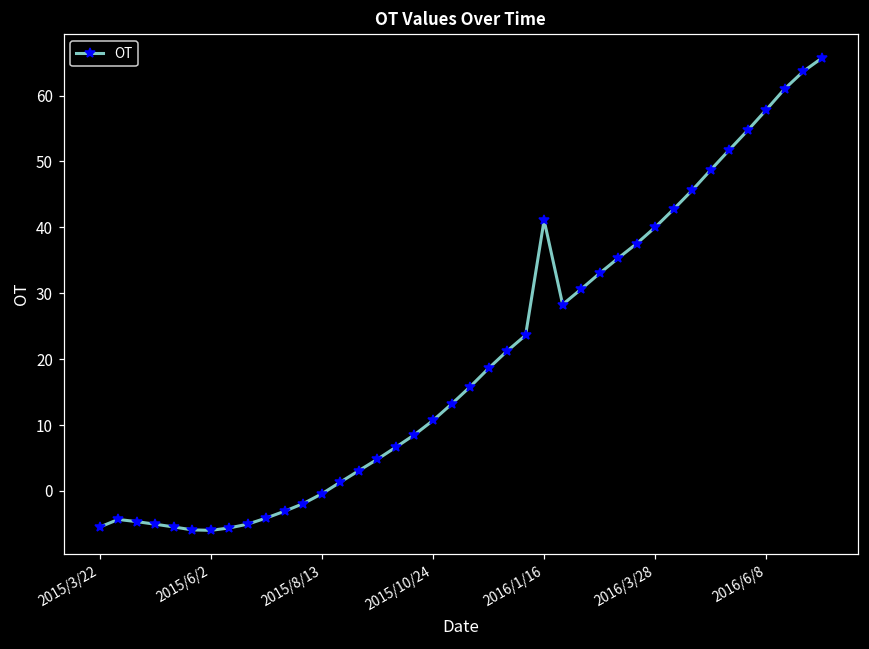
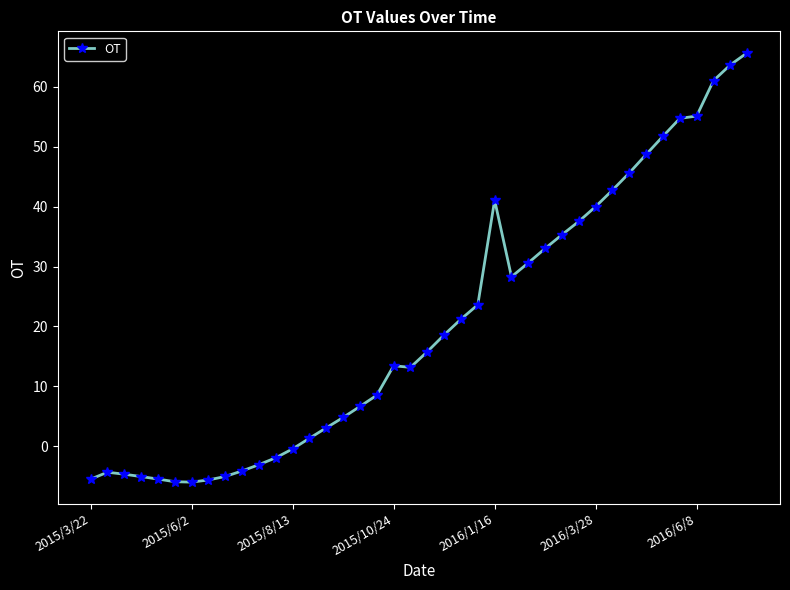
  {
    "2015/3/22": -5,
    "2015/6/2": -6,
    "2015/8/13": 0,
-   "2015/10/24": 11,
+   "2015/10/24": 13,
    "2016/1/16": 41,
    "2016/3/28": 40,
-   "2016/6/8": 58
+   "2016/6/8": 55
  }
